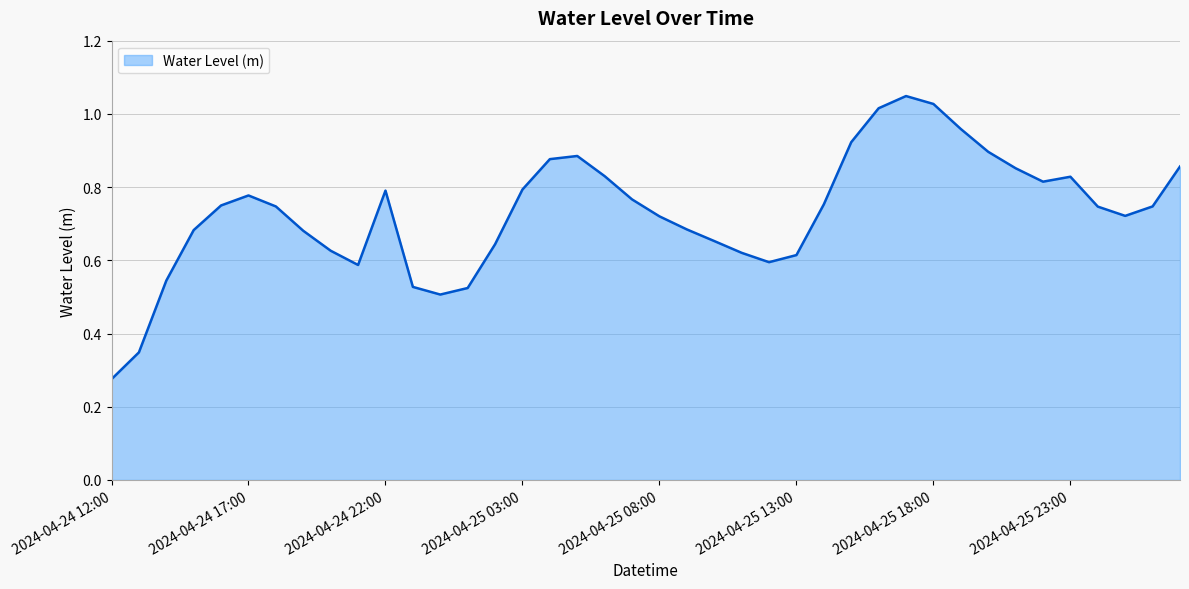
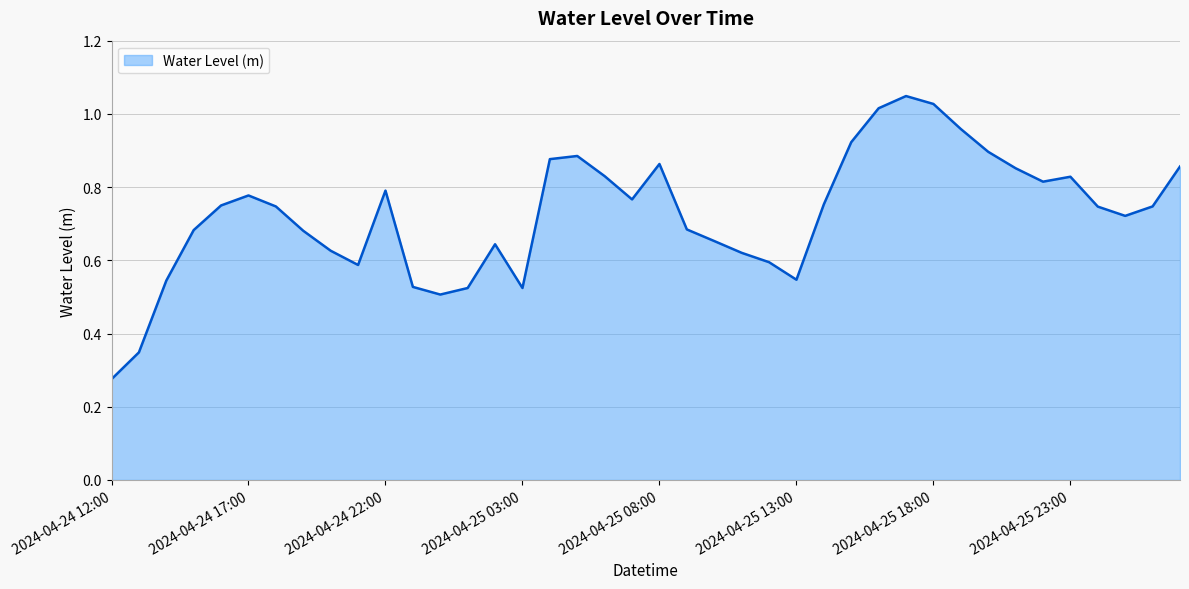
  {
    "2024-04-24 12:00": 0.28,
    "2024-04-24 17:00": 0.78,
    "2024-04-24 22:00": 0.79,
-   "2024-04-25 03:00": 0.79,
-   "2024-04-25 08:00": 0.72,
-   "2024-04-25 13:00": 0.61,
+   "2024-04-25 03:00": 0.52,
+   "2024-04-25 08:00": 0.86,
+   "2024-04-25 13:00": 0.55,
    "2024-04-25 18:00": 1.03,
    "2024-04-25 23:00": 0.83
  }
